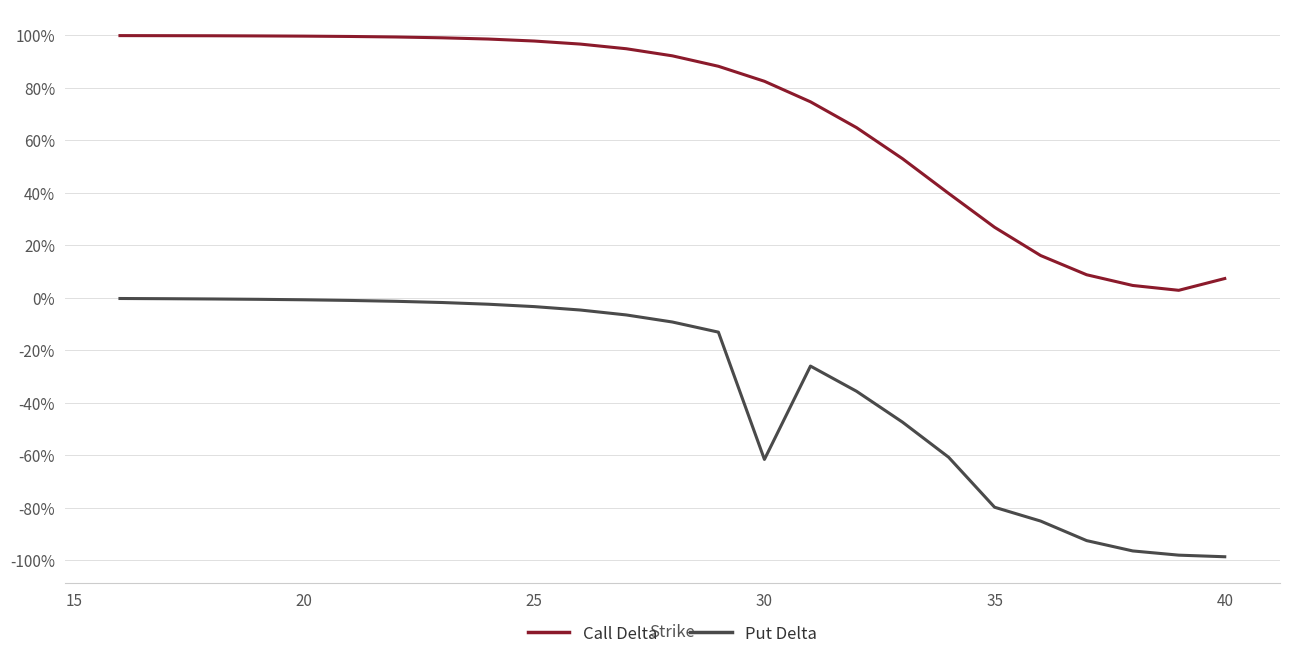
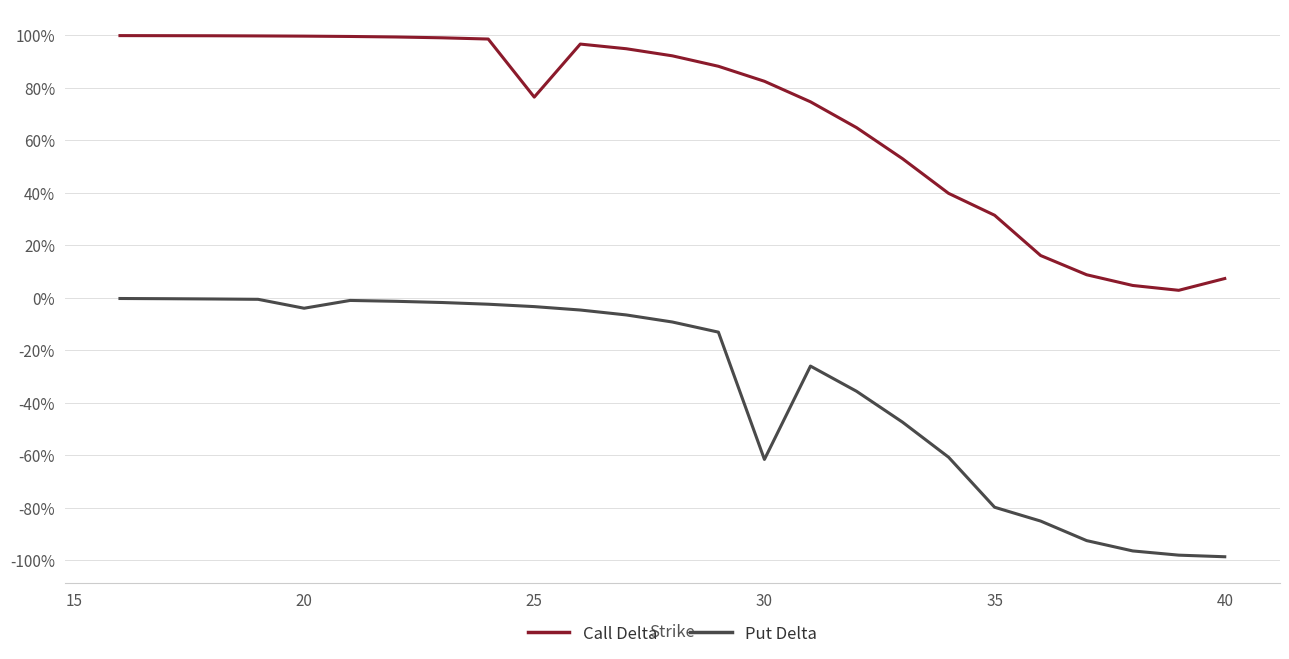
  {
    "Call Delta": {
      "20": "100%",
-     "25": "98%",
+     "25": "76%",
      "30": "82%",
-     "35": "27%",
+     "35": "31%",
      "40": "7%"
    },
    "Put Delta": {
-     "20": "-1%",
+     "20": "-4%",
      "25": "-3%",
      "30": "-62%",
      "35": "-80%",
      "40": "-99%"
    }
  }
